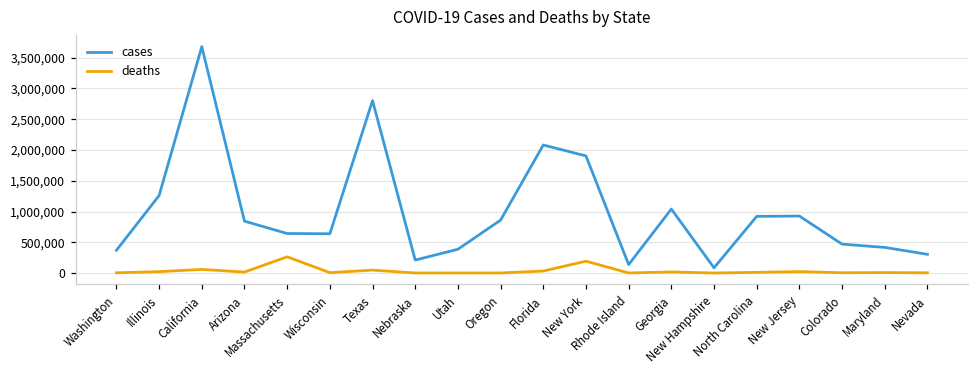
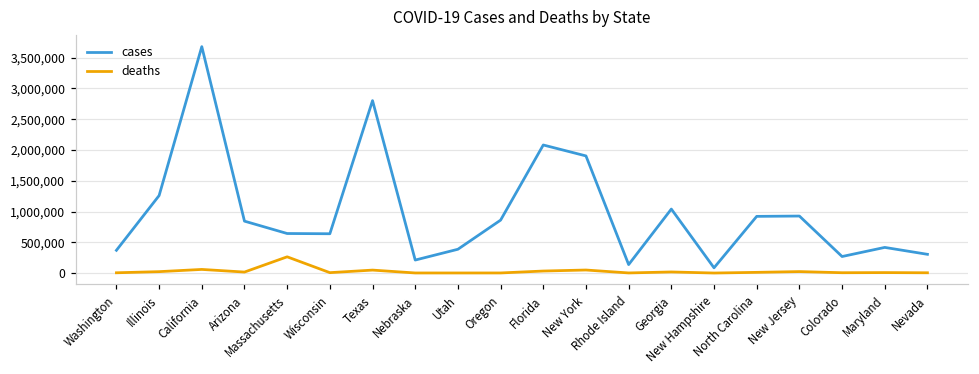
  {
    "cases": {
      "Washington": "400,000",
      "Illinois": "1,300,000",
      "California": "3,700,000",
      "Arizona": "800,000",
      "Massachusetts": "600,000",
      "Wisconsin": "600,000",
      "Texas": "2,800,000",
      "Nebraska": "200,000",
      "Utah": "400,000",
      "Oregon": "900,000",
      "Florida": "2,100,000",
      "New York": "1,900,000",
      "Rhode Island": "100,000",
      "Georgia": "1,000,000",
      "New Hampshire": "100,000",
      "North Carolina": "900,000",
      "New Jersey": "900,000",
-     "Colorado": "500,000",
+     "Colorado": "300,000",
      "Maryland": "400,000",
      "Nevada": "300,000"
    },
    "deaths": {
      "Washington": "0",
      "Illinois": "0",
      "California": "100,000",
      "Arizona": "0",
      "Massachusetts": "300,000",
      "Wisconsin": "0",
      "Texas": "0",
      "Nebraska": "0",
      "Utah": "0",
      "Oregon": "0",
      "Florida": "0",
-     "New York": "200,000",
+     "New York": "100,000",
      "Rhode Island": "0",
      "Georgia": "0",
      "New Hampshire": "0",
      "North Carolina": "0",
      "New Jersey": "0",
      "Colorado": "0",
      "Maryland": "0",
      "Nevada": "0"
    }
  }
